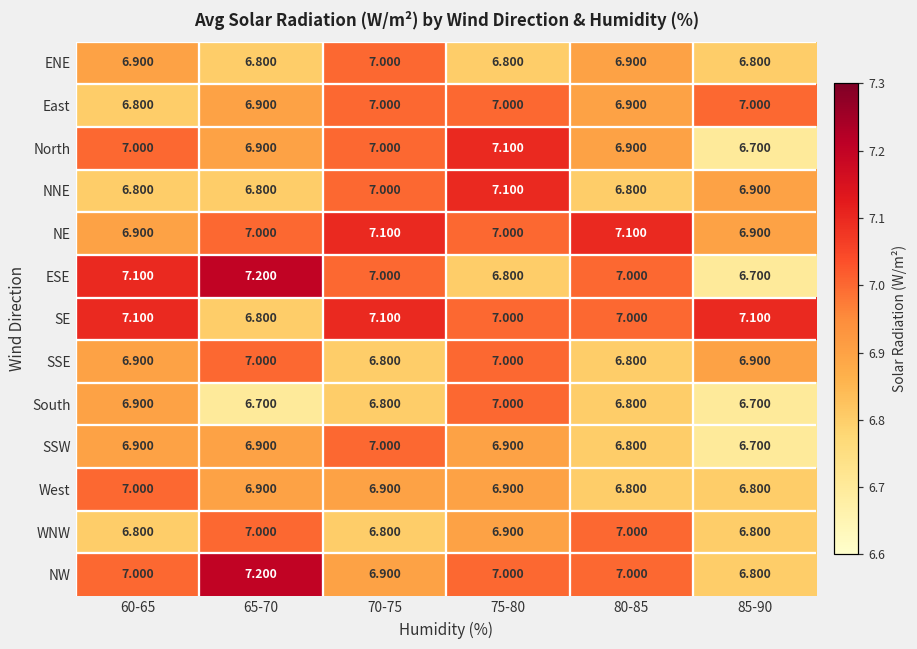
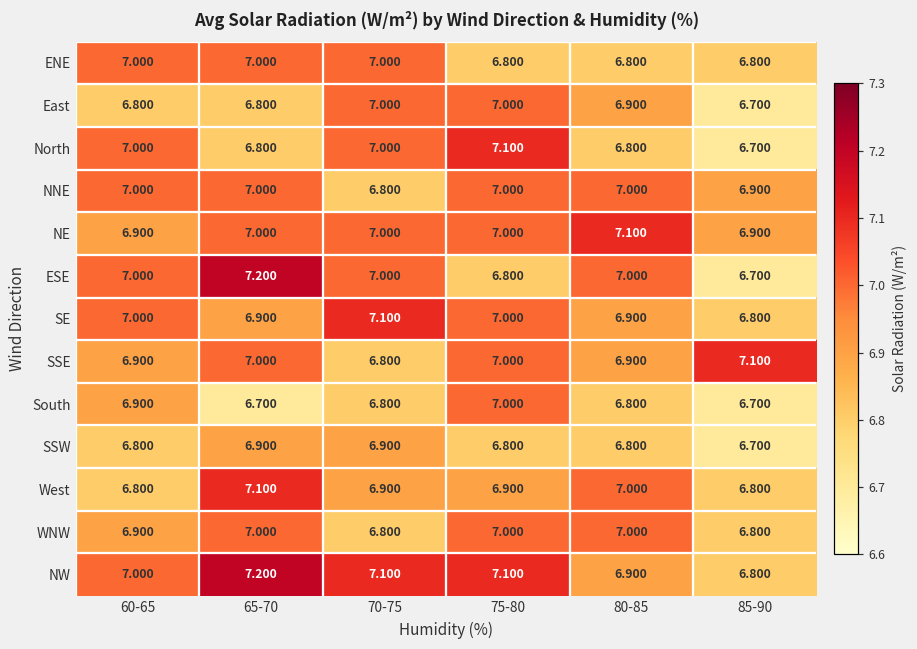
  {
    "ENE": {
-     "60-65": 6.900,
-     "65-70": 6.800,
+     "60-65": 7.000,
+     "65-70": 7.000,
      "70-75": 7.000,
      "75-80": 6.800,
-     "80-85": 6.900,
+     "80-85": 6.800,
      "85-90": 6.800
    },
    "East": {
      "60-65": 6.800,
-     "65-70": 6.900,
+     "65-70": 6.800,
      "70-75": 7.000,
      "75-80": 7.000,
      "80-85": 6.900,
-     "85-90": 7.000
+     "85-90": 6.700
    },
    "North": {
      "60-65": 7.000,
-     "65-70": 6.900,
+     "65-70": 6.800,
      "70-75": 7.000,
      "75-80": 7.100,
-     "80-85": 6.900,
+     "80-85": 6.800,
      "85-90": 6.700
    },
    "NNE": {
-     "60-65": 6.800,
-     "65-70": 6.800,
-     "70-75": 7.000,
-     "75-80": 7.100,
-     "80-85": 6.800,
+     "60-65": 7.000,
+     "65-70": 7.000,
+     "70-75": 6.800,
+     "75-80": 7.000,
+     "80-85": 7.000,
      "85-90": 6.900
    },
    "NE": {
      "60-65": 6.900,
      "65-70": 7.000,
-     "70-75": 7.100,
+     "70-75": 7.000,
      "75-80": 7.000,
      "80-85": 7.100,
      "85-90": 6.900
    },
    "ESE": {
-     "60-65": 7.100,
+     "60-65": 7.000,
      "65-70": 7.200,
      "70-75": 7.000,
      "75-80": 6.800,
      "80-85": 7.000,
      "85-90": 6.700
    },
    "SE": {
-     "60-65": 7.100,
-     "65-70": 6.800,
+     "60-65": 7.000,
+     "65-70": 6.900,
      "70-75": 7.100,
      "75-80": 7.000,
-     "80-85": 7.000,
-     "85-90": 7.100
+     "80-85": 6.900,
+     "85-90": 6.800
    },
    "SSE": {
      "60-65": 6.900,
      "65-70": 7.000,
      "70-75": 6.800,
      "75-80": 7.000,
-     "80-85": 6.800,
-     "85-90": 6.900
+     "80-85": 6.900,
+     "85-90": 7.100
    },
    "South": {
      "60-65": 6.900,
      "65-70": 6.700,
      "70-75": 6.800,
      "75-80": 7.000,
      "80-85": 6.800,
      "85-90": 6.700
    },
    "SSW": {
-     "60-65": 6.900,
+     "60-65": 6.800,
      "65-70": 6.900,
-     "70-75": 7.000,
-     "75-80": 6.900,
+     "70-75": 6.900,
+     "75-80": 6.800,
      "80-85": 6.800,
      "85-90": 6.700
    },
    "West": {
-     "60-65": 7.000,
-     "65-70": 6.900,
+     "60-65": 6.800,
+     "65-70": 7.100,
      "70-75": 6.900,
      "75-80": 6.900,
-     "80-85": 6.800,
+     "80-85": 7.000,
      "85-90": 6.800
    },
    "WNW": {
-     "60-65": 6.800,
+     "60-65": 6.900,
      "65-70": 7.000,
      "70-75": 6.800,
-     "75-80": 6.900,
+     "75-80": 7.000,
      "80-85": 7.000,
      "85-90": 6.800
    },
    "NW": {
      "60-65": 7.000,
      "65-70": 7.200,
-     "70-75": 6.900,
-     "75-80": 7.000,
-     "80-85": 7.000,
+     "70-75": 7.100,
+     "75-80": 7.100,
+     "80-85": 6.900,
      "85-90": 6.800
    }
  }
